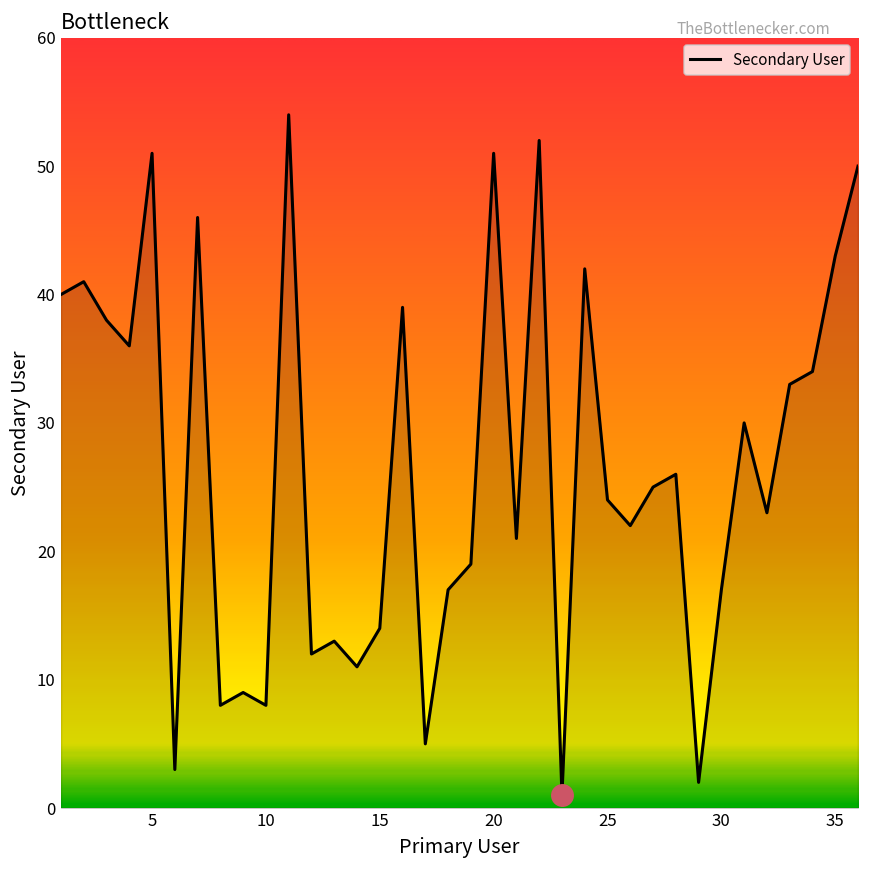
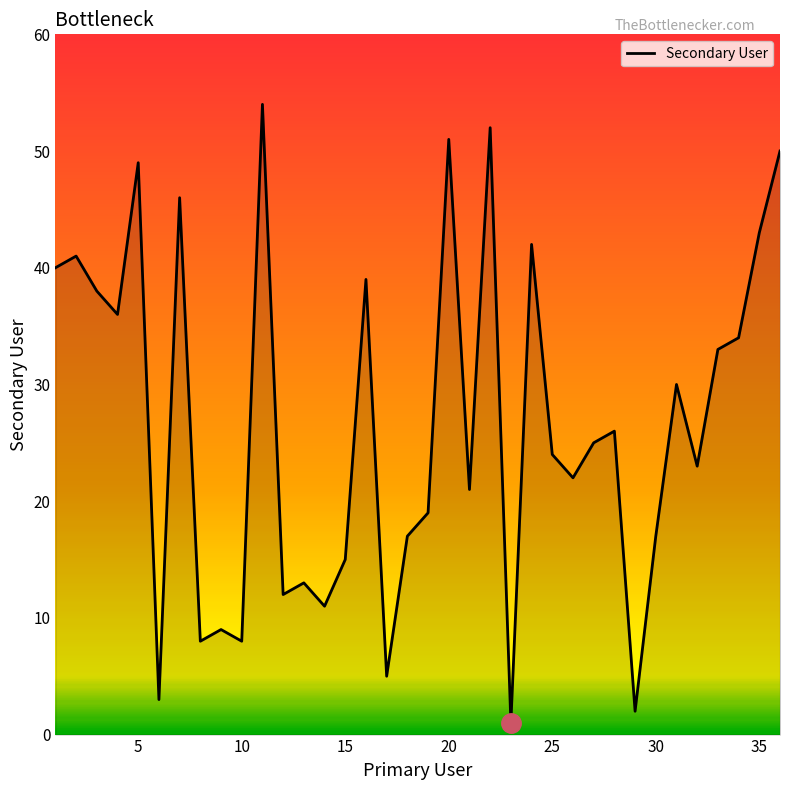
  {
    "Secondary User": {
-     "5": 51,
+     "5": 49,
      "10": 8,
-     "15": 14,
+     "15": 15,
      "20": 51,
      "25": 24,
      "30": 17,
      "35": 43
    }
  }
